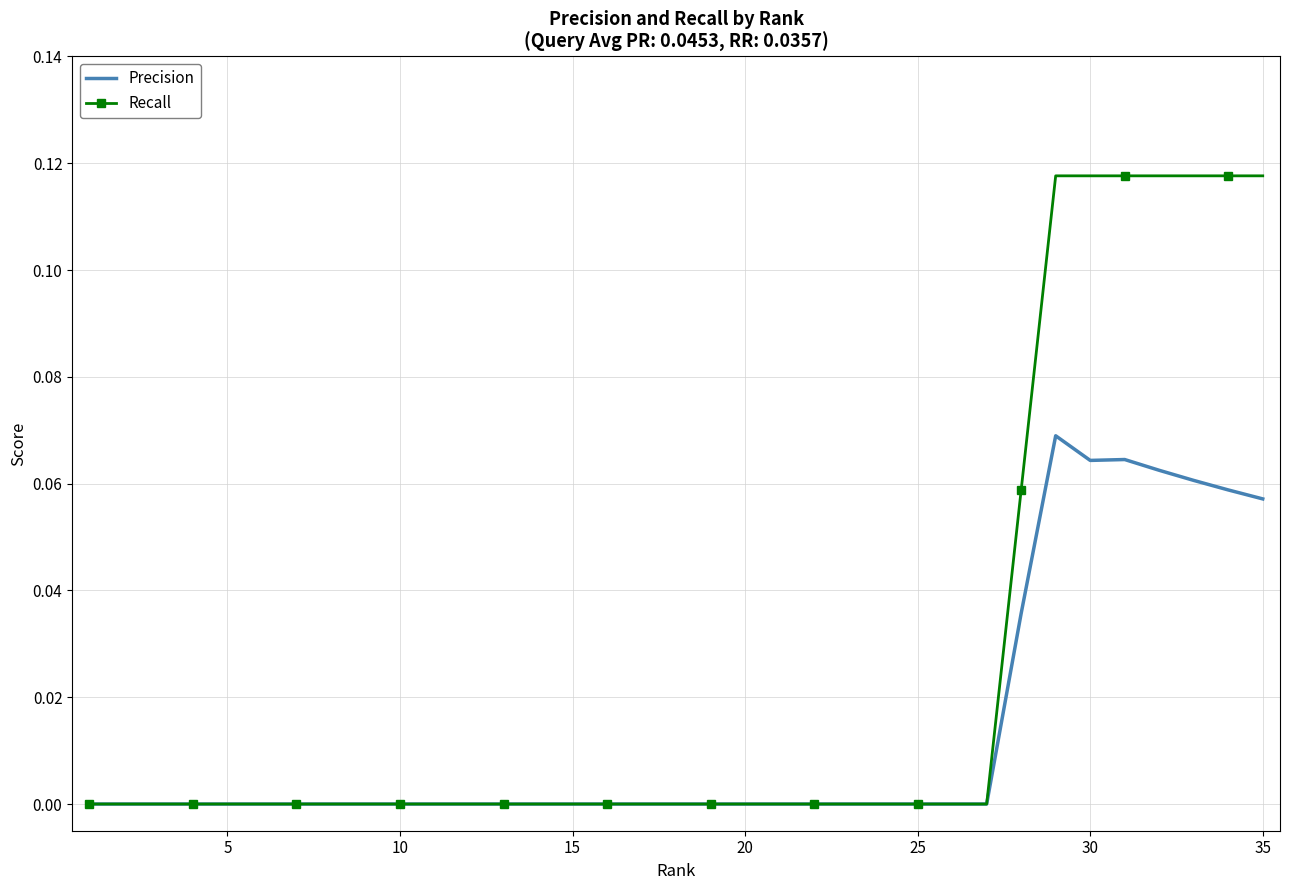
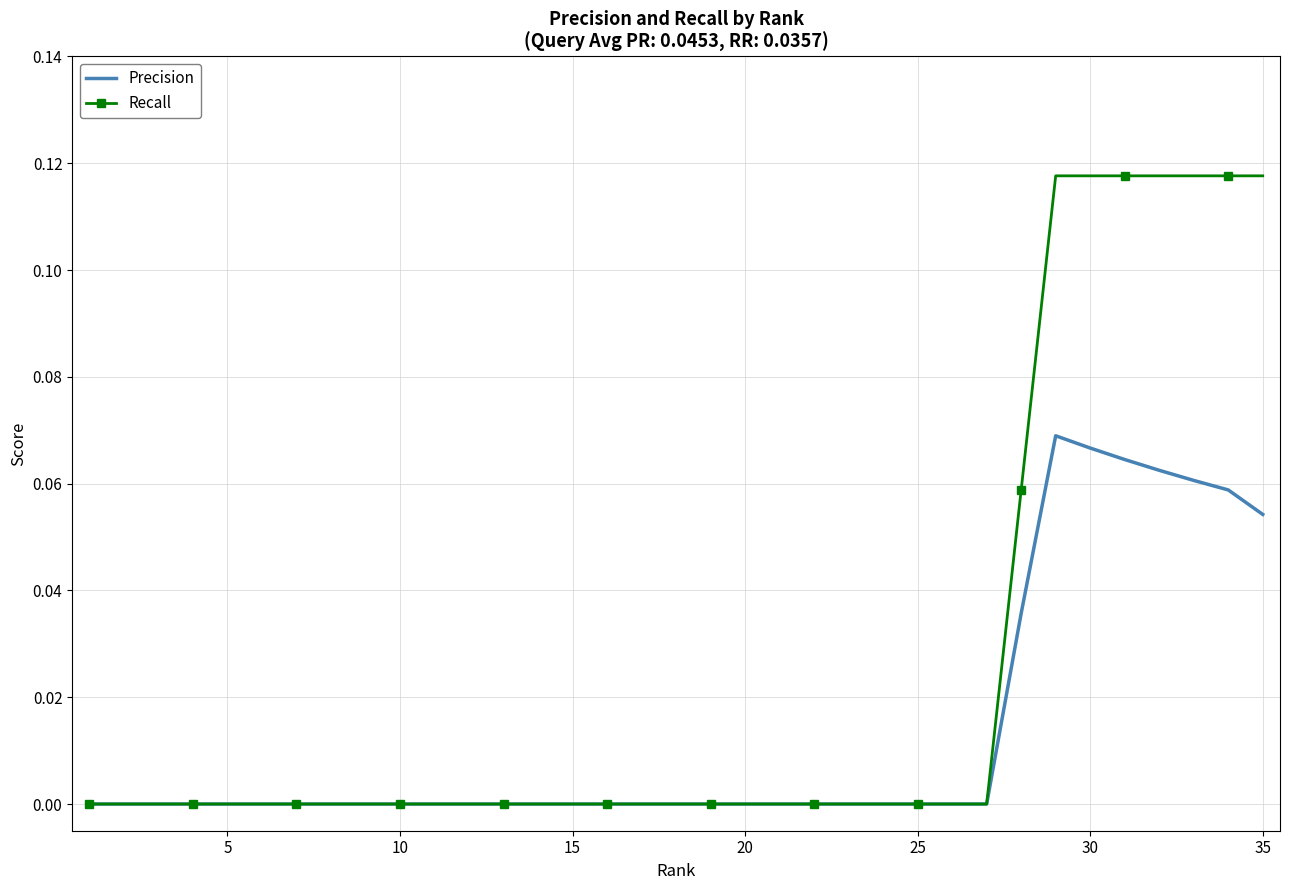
  {
    "Precision": {
-     "30": 0.064,
-     "35": 0.057
+     "30": 0.067,
+     "35": 0.054
    },
    "Recall": {
      "30": 0.118,
      "35": 0.118
    }
  }
